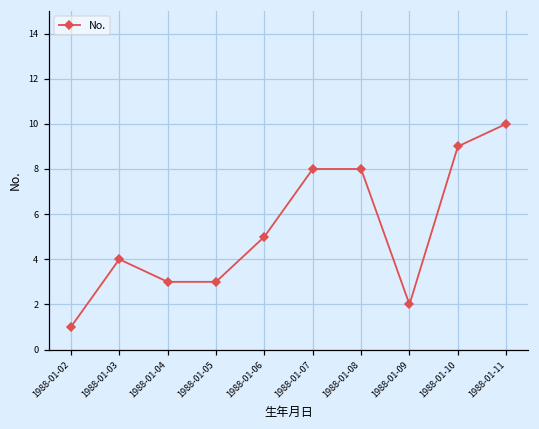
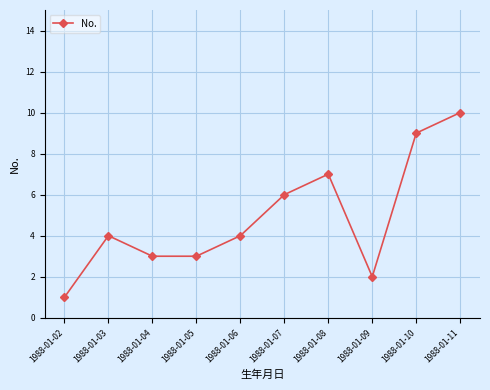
  {
    "1988-01-02": 1,
    "1988-01-03": 4,
    "1988-01-04": 3,
    "1988-01-05": 3,
-   "1988-01-06": 5,
-   "1988-01-07": 8,
-   "1988-01-08": 8,
+   "1988-01-06": 4,
+   "1988-01-07": 6,
+   "1988-01-08": 7,
    "1988-01-09": 2,
    "1988-01-10": 9,
    "1988-01-11": 10
  }
